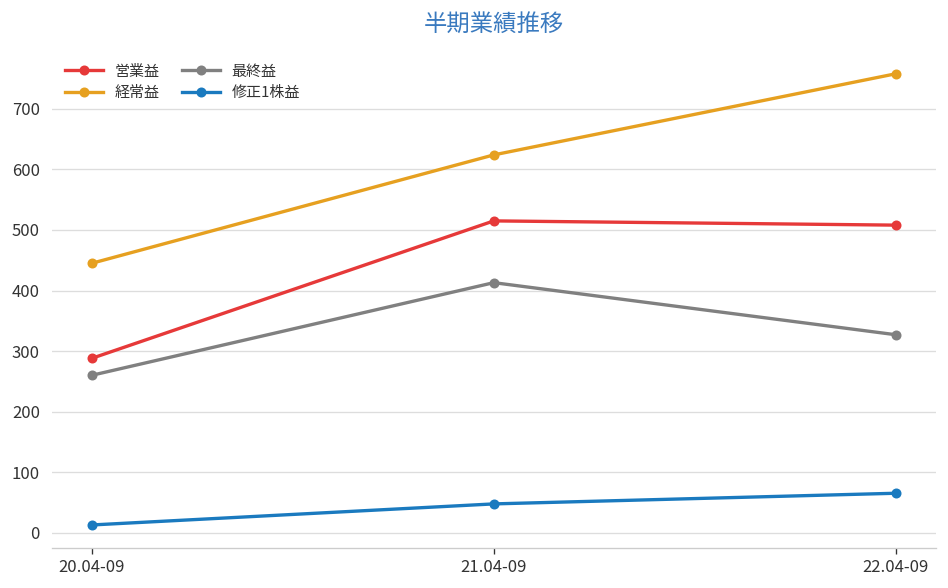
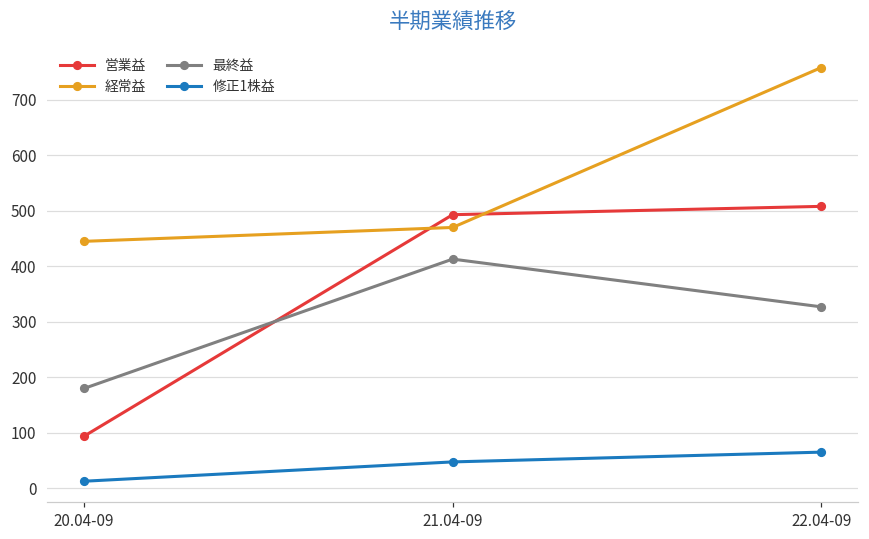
  {
    "営業益": {
-     "20.04-09": 290,
-     "21.04-09": 520,
+     "20.04-09": 90,
+     "21.04-09": 490,
      "22.04-09": 510
    },
    "経常益": {
      "20.04-09": 450,
-     "21.04-09": 620,
+     "21.04-09": 470,
      "22.04-09": 760
    },
    "最終益": {
-     "20.04-09": 260,
+     "20.04-09": 180,
      "21.04-09": 410,
      "22.04-09": 330
    },
    "修正1株益": {
      "20.04-09": 10,
      "21.04-09": 50,
      "22.04-09": 70
    }
  }
